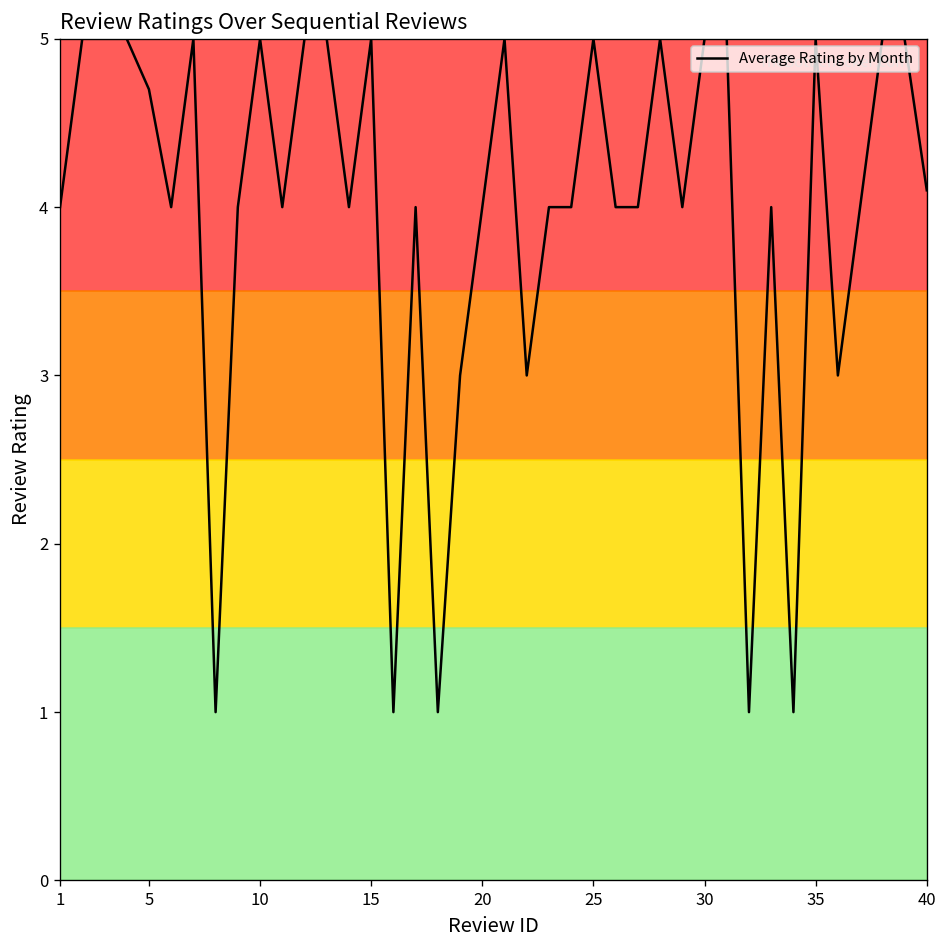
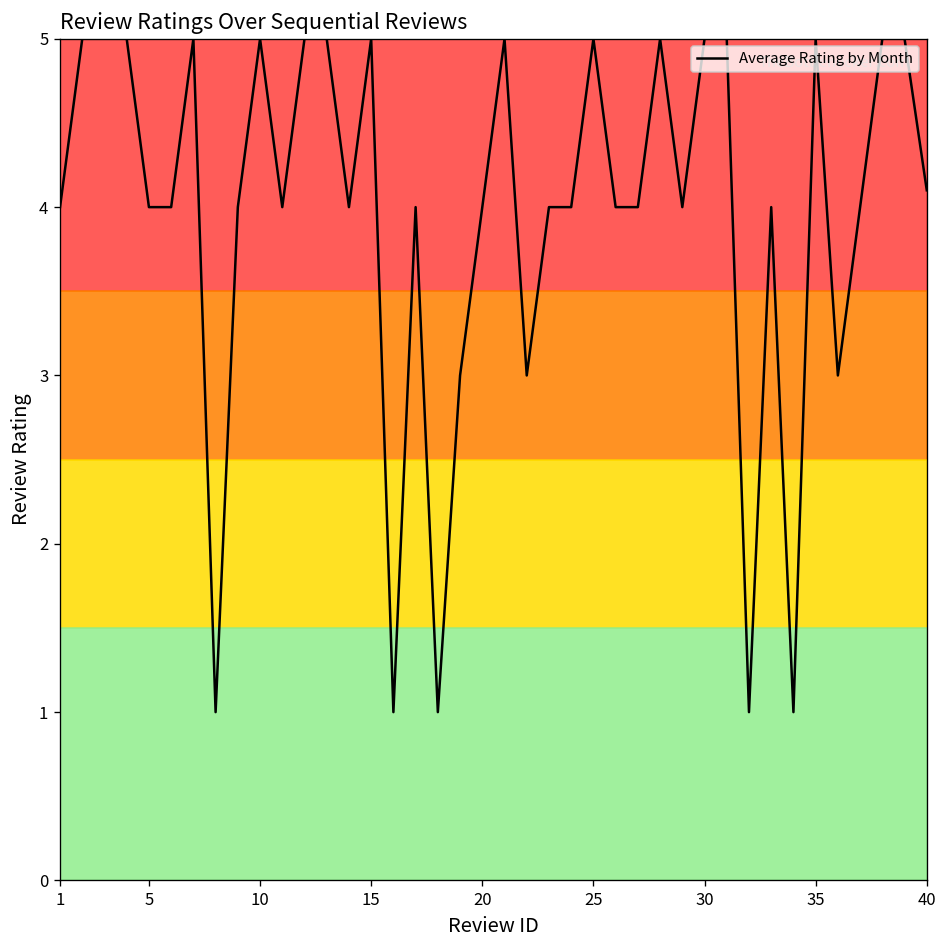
  {
    "1": 4.0,
-   "5": 4.7,
+   "5": 4.0,
    "10": 5.0,
    "15": 5.0,
    "20": 4.0,
    "25": 5.0,
    "30": 5.0,
    "35": 5.0,
    "40": 4.1
  }
